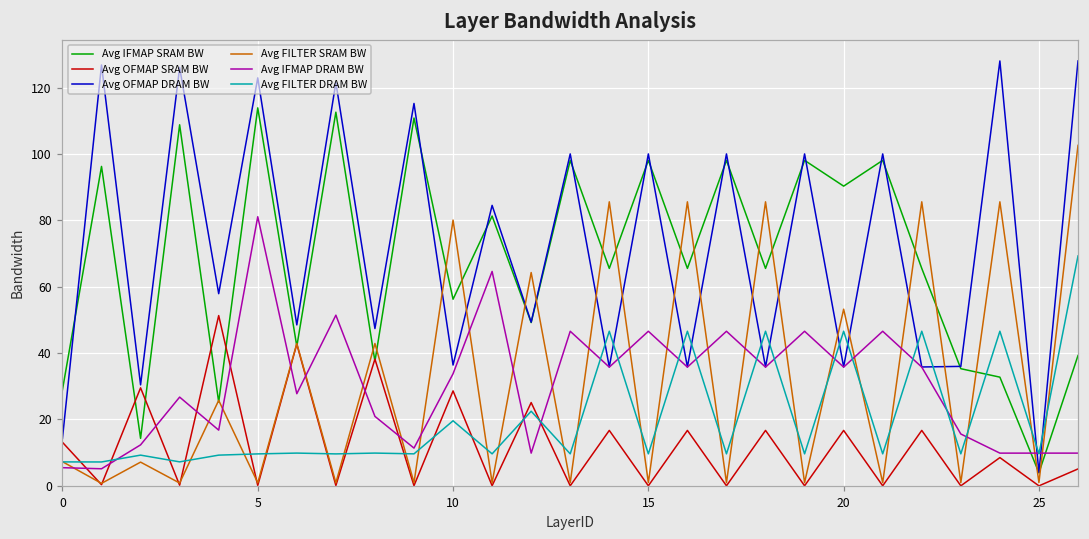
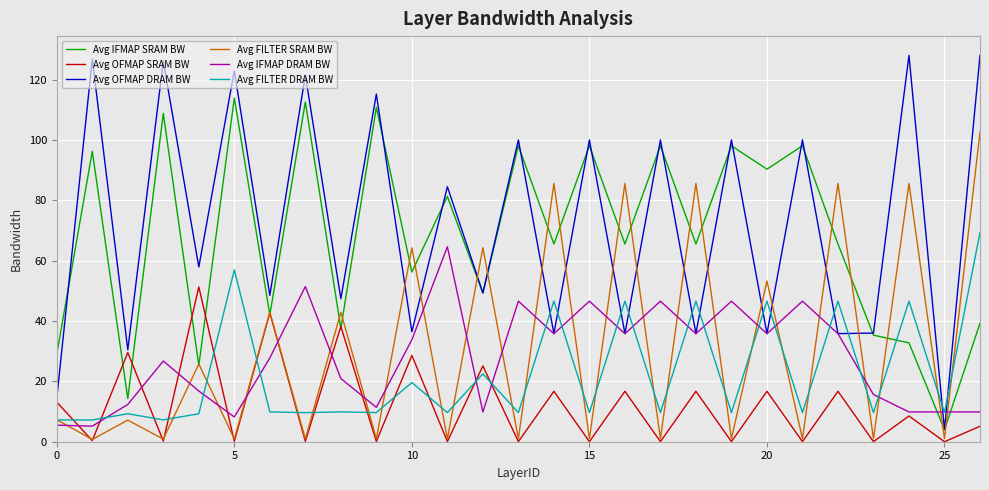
  {
    "Avg IFMAP SRAM BW": {
      "0": 29,
      "5": 114,
      "10": 56,
      "15": 98,
      "20": 90
    },
    "Avg OFMAP SRAM BW": {
      "0": 13,
      "10": 29,
      "15": 0,
      "20": 17,
      "25": 0
    },
    "Avg OFMAP DRAM BW": {
      "0": 14,
      "10": 36,
      "15": 100
    },
    "Avg FILTER SRAM BW": {
-     "10": 80,
+     "10": 64,
      "15": 1,
      "20": 53,
      "25": 1
    },
    "Avg IFMAP DRAM BW": {
      "0": 5,
-     "5": 81,
+     "5": 8,
      "10": 34,
      "15": 47
    },
    "Avg FILTER DRAM BW": {
-     "5": 10,
+     "5": 57,
      "10": 20,
      "15": 10,
      "20": 47
    }
  }
